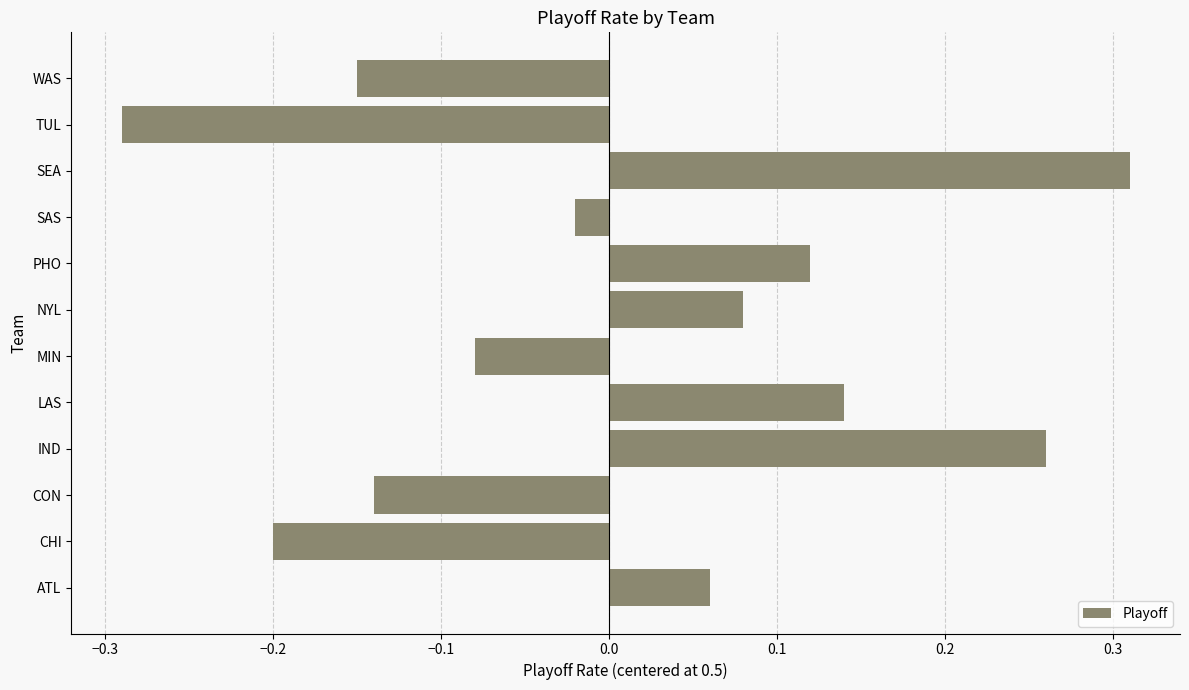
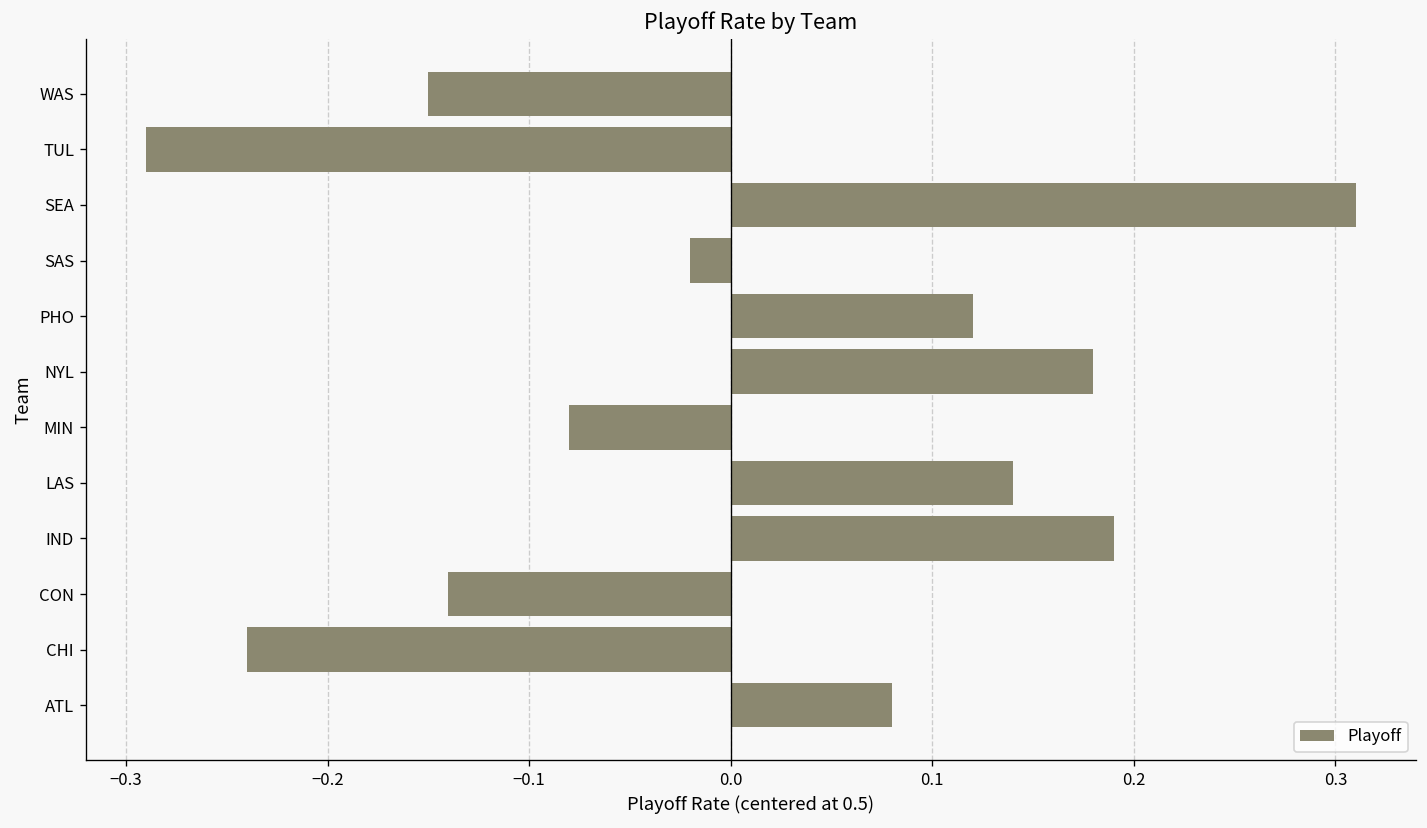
  {
    "WAS": -0.150,
    "TUL": -0.290,
    "SEA": 0.310,
    "SAS": -0.020,
    "PHO": 0.120,
-   "NYL": 0.080,
+   "NYL": 0.180,
    "MIN": -0.080,
    "LAS": 0.140,
-   "IND": 0.260,
+   "IND": 0.190,
    "CON": -0.140,
-   "CHI": -0.200,
-   "ATL": 0.060
+   "CHI": -0.240,
+   "ATL": 0.080
  }
